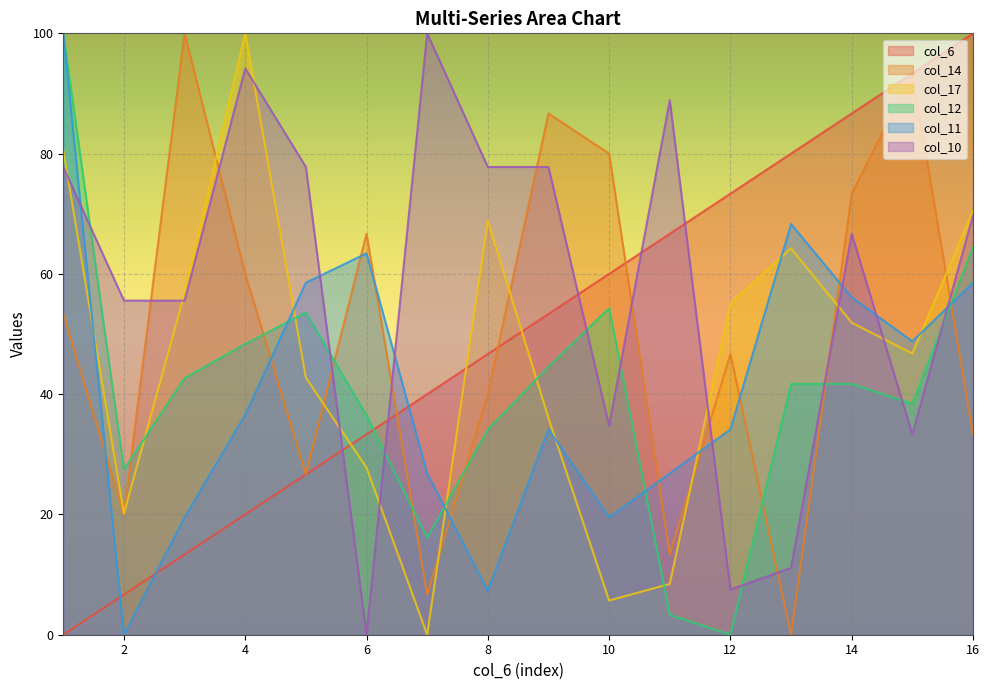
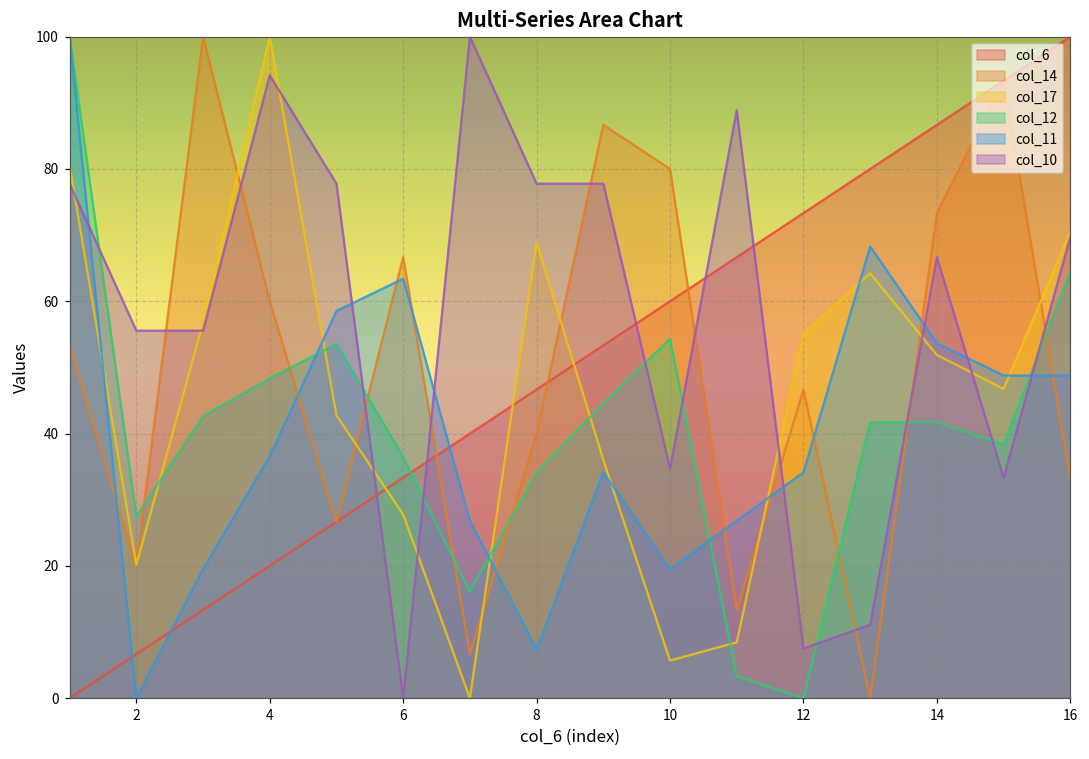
  {
    "col_12": {
      "2": 27,
      "4": 48,
      "6": 36,
      "8": 34,
      "10": 54,
      "12": 0,
      "14": 42,
      "16": 64
    },
    "col_11": {
      "2": 0,
      "4": 37,
      "6": 63,
      "8": 7,
      "10": 20,
      "12": 34,
-     "14": 56,
-     "16": 59
+     "14": 54,
+     "16": 49
    },
    "col_10": {
      "2": 56,
      "4": 94,
      "6": 0,
      "8": 78,
      "10": 35,
      "12": 8,
      "14": 67,
      "16": 70
    }
  }
